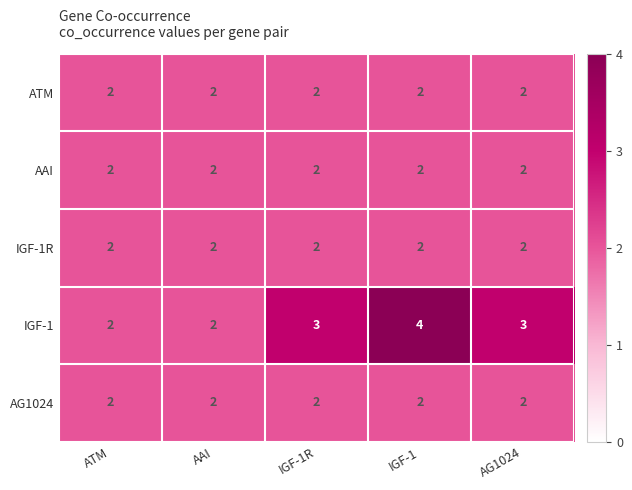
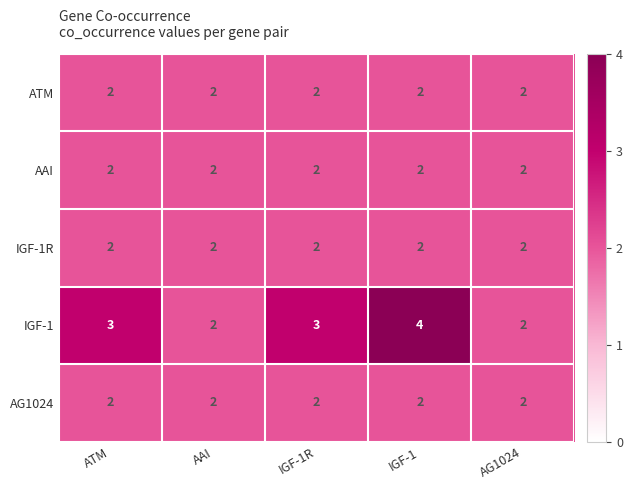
  {
    "ATM": {
      "ATM": 2,
      "AAI": 2,
      "IGF-1R": 2,
      "IGF-1": 2,
      "AG1024": 2
    },
    "AAI": {
      "ATM": 2,
      "AAI": 2,
      "IGF-1R": 2,
      "IGF-1": 2,
      "AG1024": 2
    },
    "IGF-1R": {
      "ATM": 2,
      "AAI": 2,
      "IGF-1R": 2,
      "IGF-1": 2,
      "AG1024": 2
    },
    "IGF-1": {
-     "ATM": 2,
+     "ATM": 3,
      "AAI": 2,
      "IGF-1R": 3,
      "IGF-1": 4,
-     "AG1024": 3
+     "AG1024": 2
    },
    "AG1024": {
      "ATM": 2,
      "AAI": 2,
      "IGF-1R": 2,
      "IGF-1": 2,
      "AG1024": 2
    }
  }
